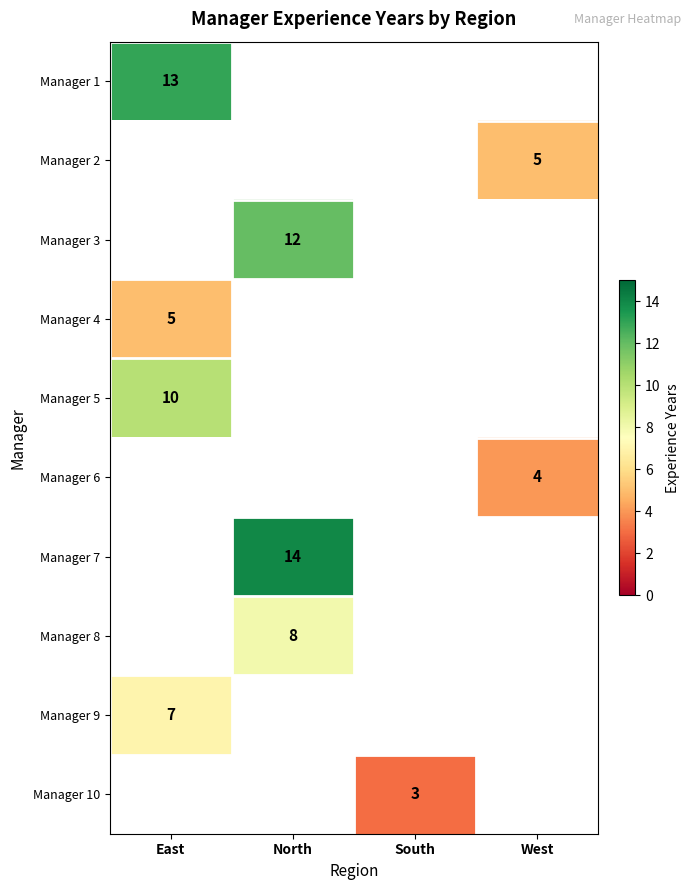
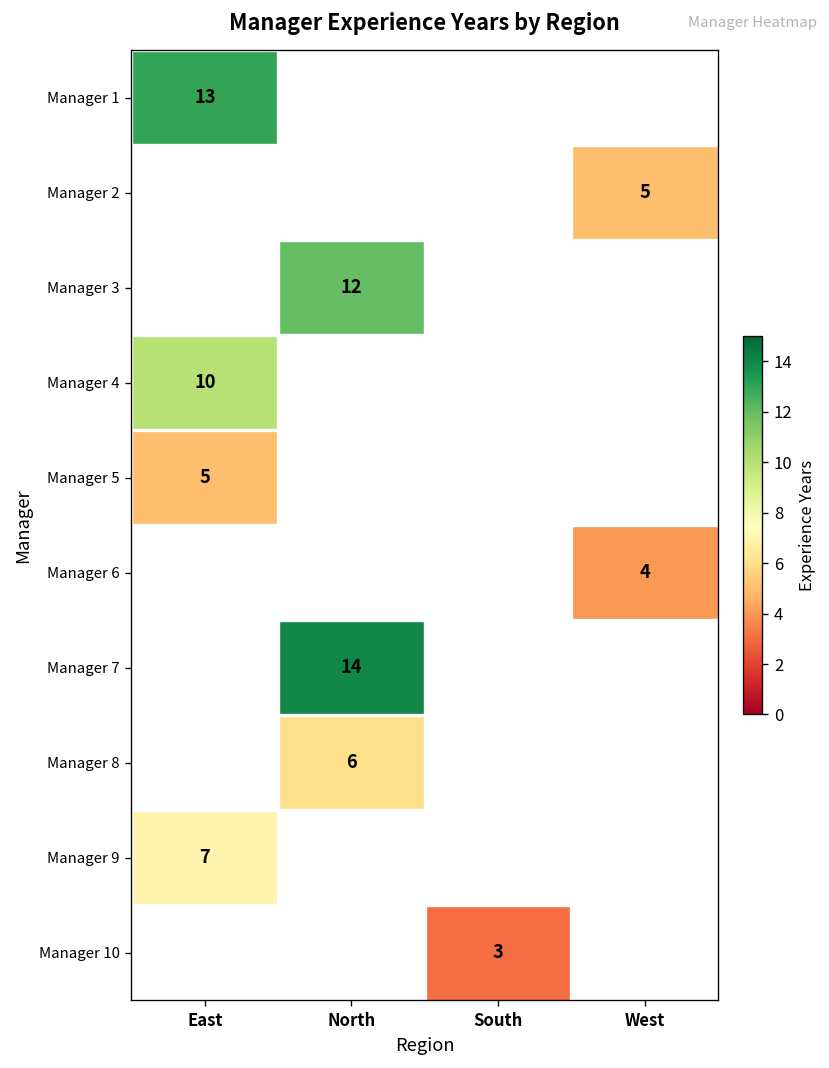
  {
    "Manager 1": {
      "East": 13
    },
    "Manager 2": {
      "West": 5
    },
    "Manager 3": {
      "North": 12
    },
    "Manager 4": {
-     "East": 5
+     "East": 10
    },
    "Manager 5": {
-     "East": 10
+     "East": 5
    },
    "Manager 6": {
      "West": 4
    },
    "Manager 7": {
      "North": 14
    },
    "Manager 8": {
-     "North": 8
+     "North": 6
    },
    "Manager 9": {
      "East": 7
    },
    "Manager 10": {
      "South": 3
    }
  }
